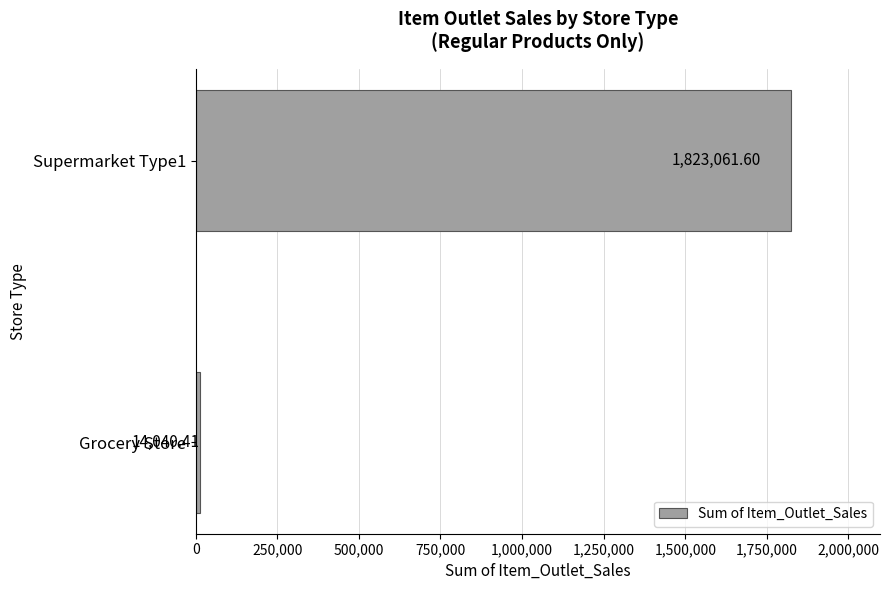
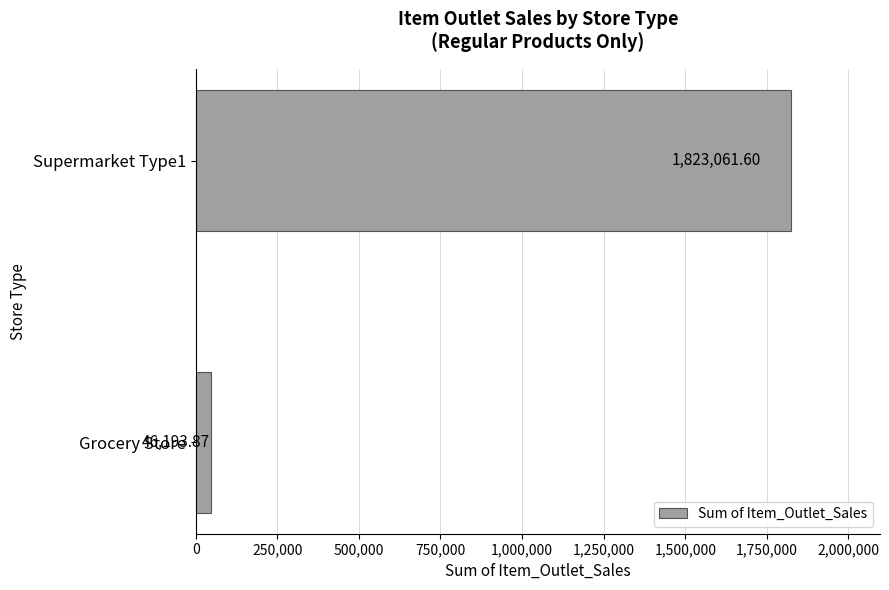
  {
    "Supermarket Type1": "1,823,061.60",
-   "Grocery Store": "14,040.41"
+   "Grocery Store": "46,193.87"
  }
